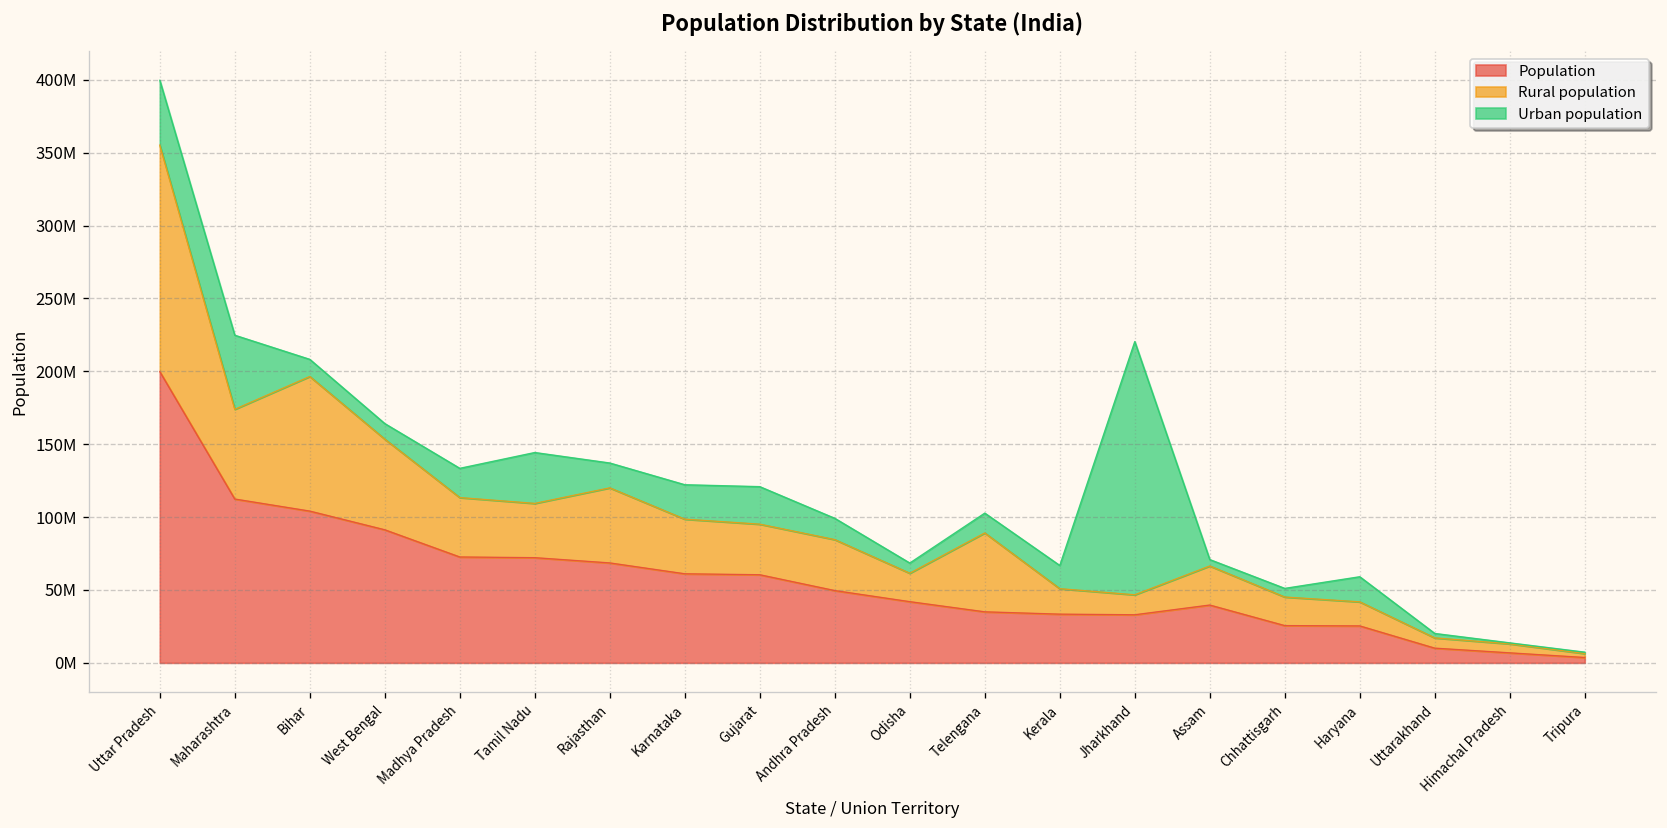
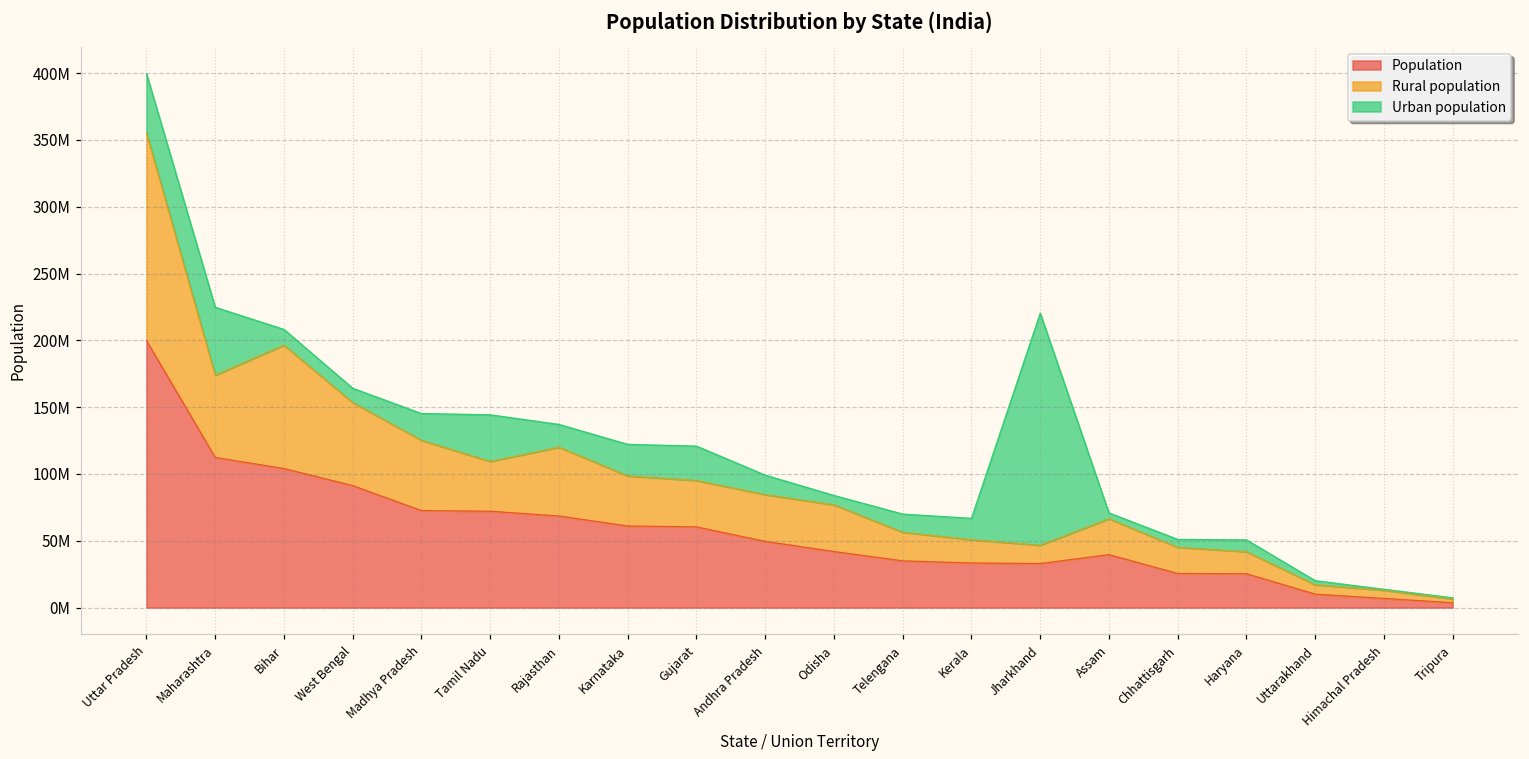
  {
    "Population": {
      "Uttar Pradesh": 200000000,
      "Maharashtra": 112000000,
      "Bihar": 104000000,
      "West Bengal": 91000000,
      "Madhya Pradesh": 73000000,
      "Tamil Nadu": 72000000,
      "Rajasthan": 69000000,
      "Karnataka": 61000000,
      "Gujarat": 60000000,
      "Andhra Pradesh": 50000000,
      "Odisha": 42000000,
      "Telengana": 35000000,
      "Kerala": 33000000,
      "Jharkhand": 33000000,
      "Assam": 40000000,
      "Chhattisgarh": 26000000,
      "Haryana": 25000000,
      "Uttarakhand": 10000000,
      "Himachal Pradesh": 7000000,
      "Tripura": 4000000
    },
    "Rural population": {
      "Uttar Pradesh": 155000000,
      "Maharashtra": 62000000,
      "Bihar": 92000000,
      "West Bengal": 62000000,
-     "Madhya Pradesh": 41000000,
+     "Madhya Pradesh": 53000000,
      "Tamil Nadu": 37000000,
      "Rajasthan": 52000000,
      "Karnataka": 37000000,
      "Gujarat": 35000000,
      "Andhra Pradesh": 35000000,
-     "Odisha": 20000000,
-     "Telengana": 54000000,
+     "Odisha": 35000000,
+     "Telengana": 21000000,
      "Kerala": 17000000,
      "Jharkhand": 14000000,
      "Assam": 27000000,
      "Chhattisgarh": 20000000,
      "Haryana": 17000000,
      "Uttarakhand": 7000000
    },
    "Urban population": {
      "Uttar Pradesh": 44000000,
      "Maharashtra": 51000000,
      "Bihar": 12000000,
      "West Bengal": 11000000,
      "Madhya Pradesh": 20000000,
      "Tamil Nadu": 35000000,
      "Rajasthan": 17000000,
      "Karnataka": 24000000,
      "Gujarat": 26000000,
      "Andhra Pradesh": 15000000,
      "Odisha": 7000000,
      "Telengana": 14000000,
      "Kerala": 16000000,
      "Jharkhand": 174000000,
      "Assam": 4000000,
      "Chhattisgarh": 6000000,
-     "Haryana": 17000000,
+     "Haryana": 9000000,
      "Uttarakhand": 3000000
    }
  }
